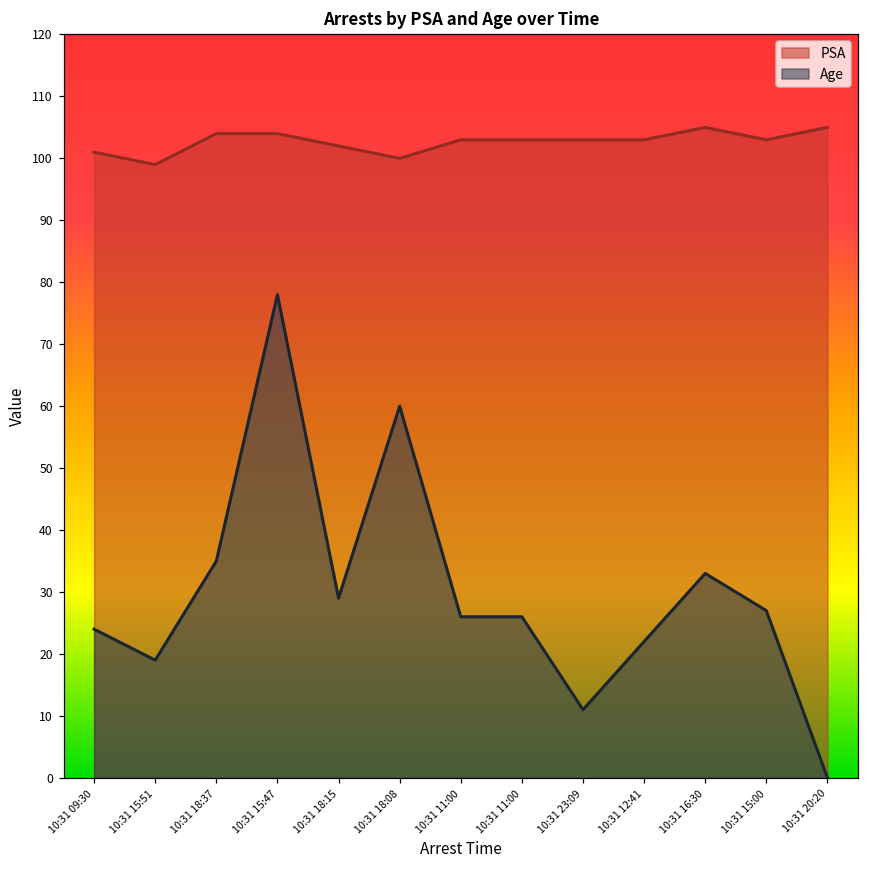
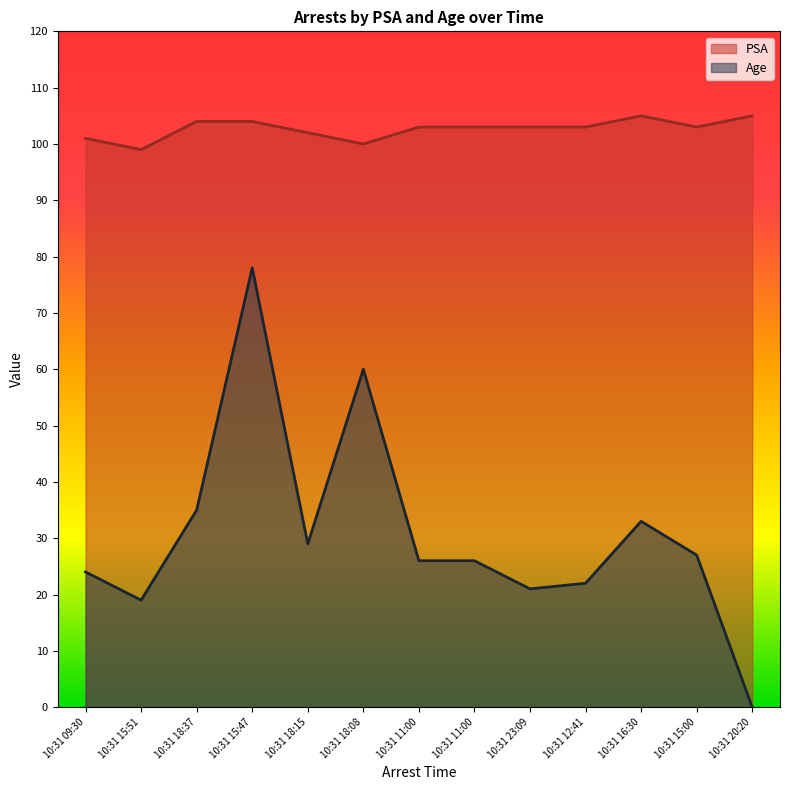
  {
    "PSA": {
      "10:31 09:30": 101,
      "10:31 15:51": 99,
      "10:31 18:37": 104,
      "10:31 15:47": 104,
      "10:31 18:15": 102,
      "10:31 18:08": 100,
      "10:31 23:09": 103,
      "10:31 12:41": 103,
      "10:31 16:30": 105,
      "10:31 15:00": 103,
      "10:31 20:20": 105
    },
    "Age": {
      "10:31 09:30": 24,
      "10:31 15:51": 19,
      "10:31 18:37": 35,
      "10:31 15:47": 78,
      "10:31 18:15": 29,
      "10:31 18:08": 60,
-     "10:31 23:09": 11,
+     "10:31 23:09": 21,
      "10:31 12:41": 22,
      "10:31 16:30": 33,
      "10:31 15:00": 27,
      "10:31 20:20": 0
    }
  }
